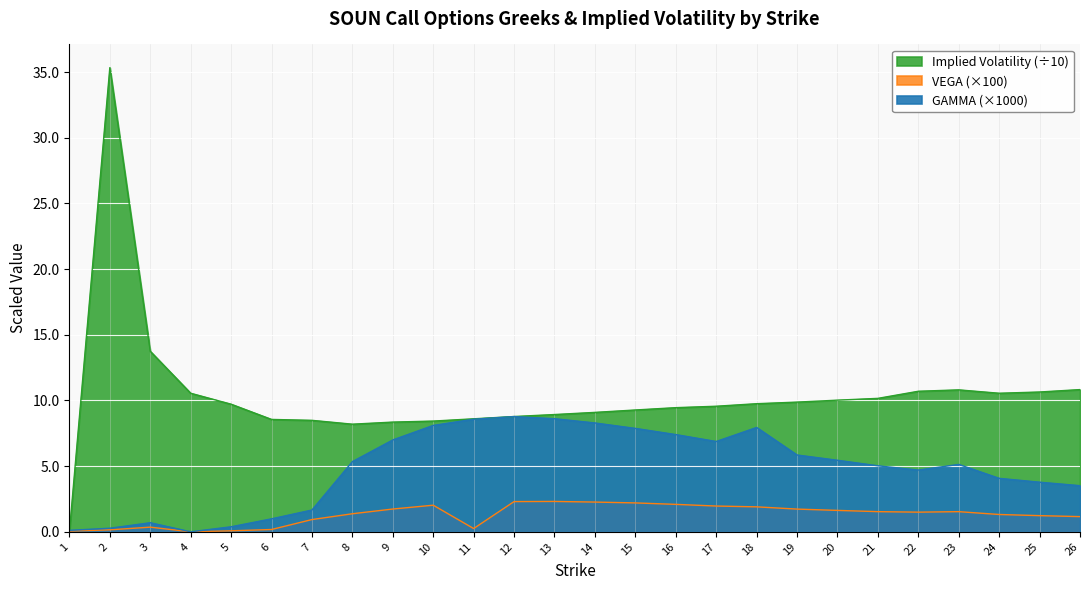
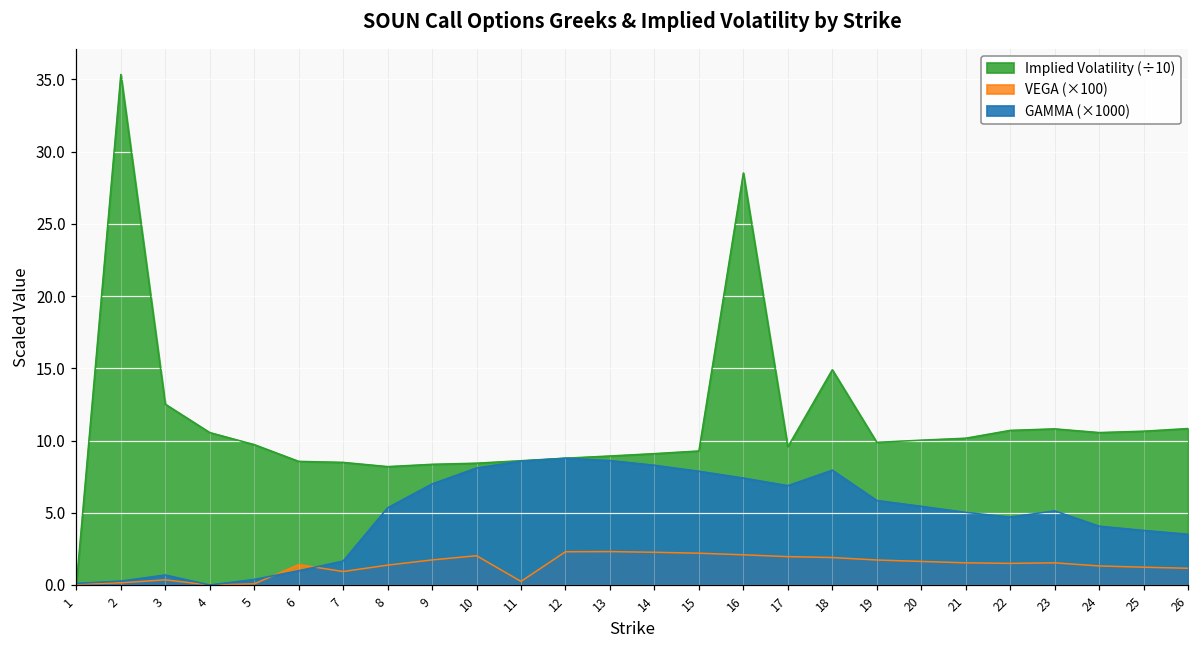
  {
    "Implied Volatility (÷10)": {
      "2": 35.3,
-     "3": 13.7,
+     "3": 12.5,
      "4": 10.6,
      "5": 9.7,
      "6": 8.6,
      "7": 8.5,
      "8": 8.2,
      "9": 8.4,
      "10": 8.4,
      "13": 8.9,
      "14": 9.1,
      "15": 9.3,
-     "16": 9.5,
+     "16": 28.5,
      "17": 9.6,
-     "18": 9.8,
+     "18": 14.9,
      "19": 9.9,
      "20": 10.0,
      "21": 10.2,
      "22": 10.7,
      "23": 10.8,
      "24": 10.6,
      "25": 10.6,
      "26": 10.8
    },
    "VEGA (×100)": {
      "3": 0.4,
      "5": 0.1,
-     "6": 0.2,
+     "6": 1.4,
      "7": 0.9,
      "8": 1.4,
      "9": 1.7,
      "10": 2.0,
      "11": 0.2,
      "12": 2.3,
      "13": 2.3,
      "14": 2.3,
      "15": 2.2,
      "16": 2.1,
      "17": 2.0,
      "18": 1.9,
      "19": 1.7,
      "20": 1.6,
      "21": 1.5,
      "22": 1.5,
      "23": 1.5,
      "24": 1.3,
      "25": 1.2,
      "26": 1.2
    },
    "GAMMA (×1000)": {
      "3": 0.7,
      "5": 0.4,
      "6": 1.0,
      "7": 1.7,
      "8": 5.3,
      "9": 7.0,
      "10": 8.1,
      "13": 8.6,
      "14": 8.3,
      "15": 7.9,
      "16": 7.4,
      "17": 6.9,
      "18": 7.9,
      "19": 5.8,
      "20": 5.4,
      "21": 5.0,
      "22": 4.7,
      "23": 5.1,
      "24": 4.1,
      "25": 3.8,
      "26": 3.5
    }
  }
